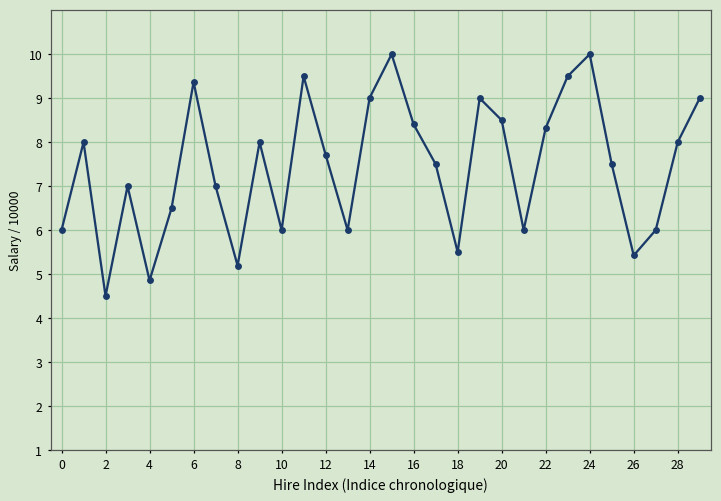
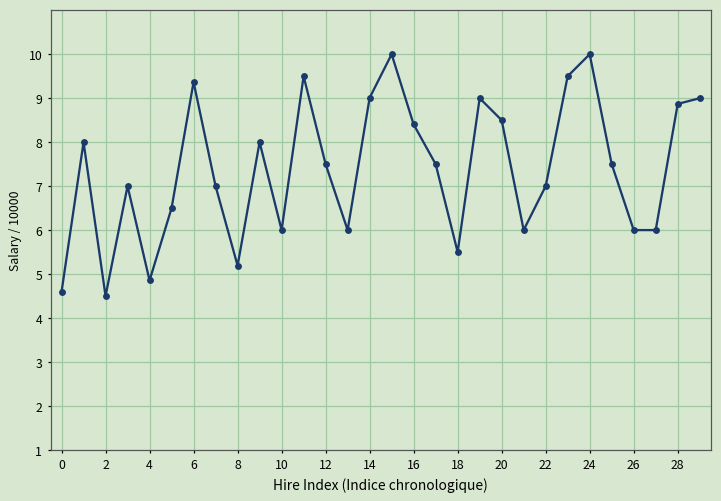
  {
-   "0": 6.0,
+   "0": 4.6,
    "2": 4.5,
    "4": 4.9,
    "6": 9.4,
    "8": 5.2,
    "10": 6.0,
-   "12": 7.7,
+   "12": 7.5,
    "14": 9.0,
    "16": 8.4,
    "18": 5.5,
    "20": 8.5,
-   "22": 8.3,
+   "22": 7.0,
    "24": 10.0,
-   "26": 5.4,
-   "28": 8.0
+   "26": 6.0,
+   "28": 8.9
  }
